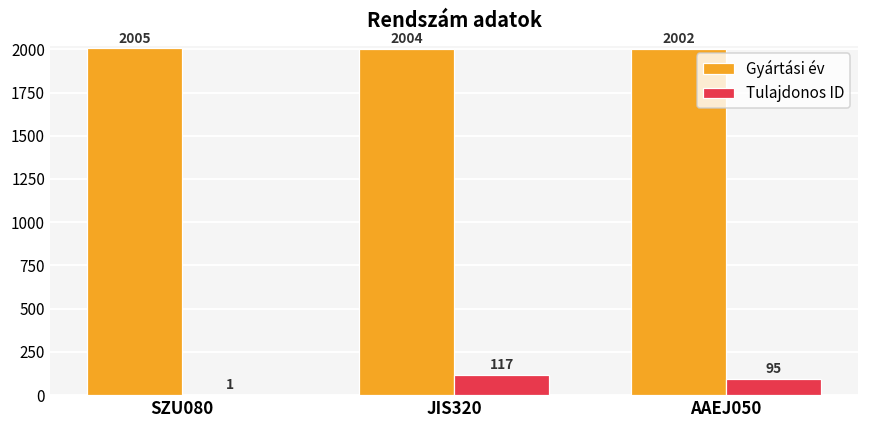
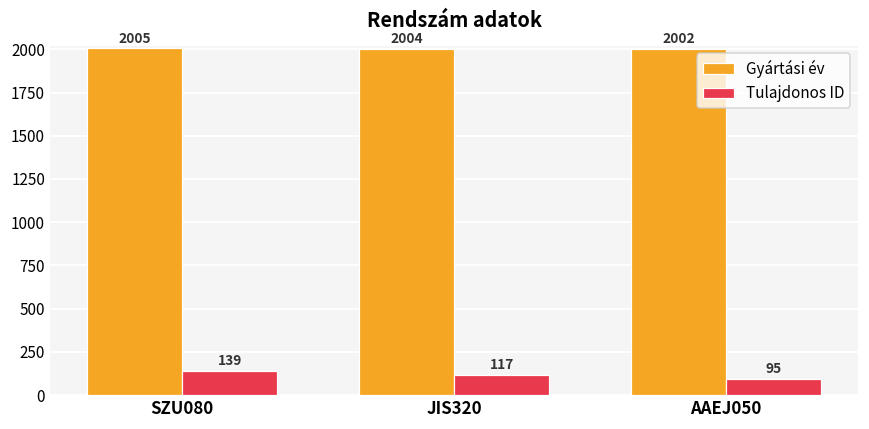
  {
    "Gyártási év": {
      "SZU080": 2005,
      "JIS320": 2004,
      "AAEJ050": 2002
    },
    "Tulajdonos ID": {
-     "SZU080": 1,
+     "SZU080": 139,
      "JIS320": 117,
      "AAEJ050": 95
    }
  }
